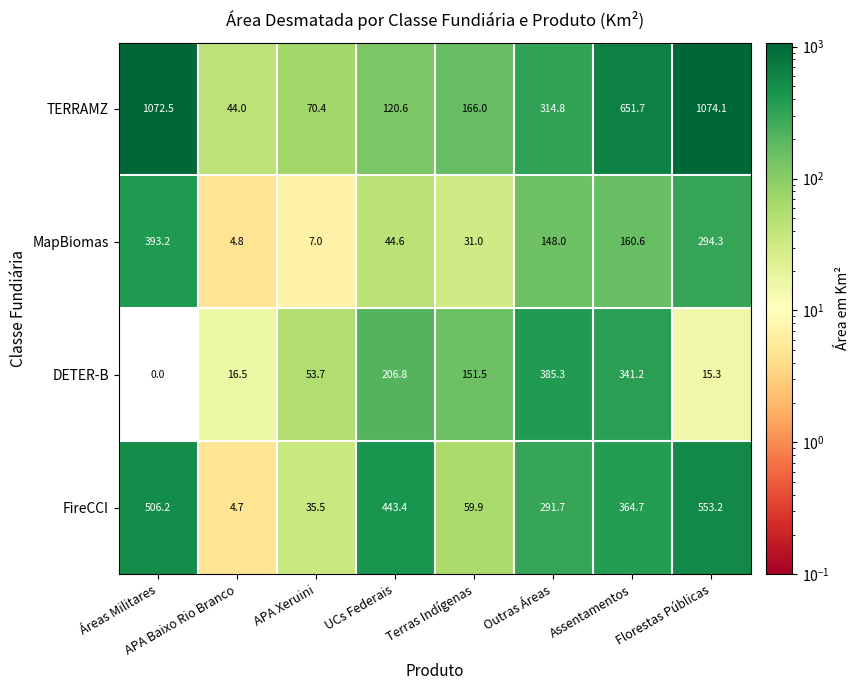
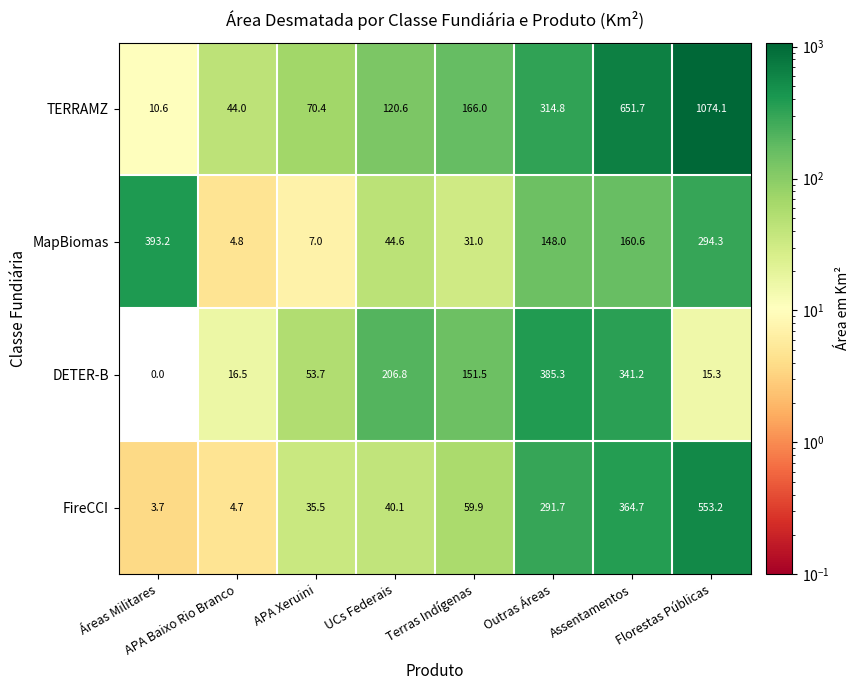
  {
    "TERRAMZ": {
-     "Áreas Militares": 1072.5,
+     "Áreas Militares": 10.6,
      "APA Baixo Rio Branco": 44.0,
      "APA Xeruini": 70.4,
      "UCs Federais": 120.6,
      "Terras Indígenas": 166.0,
      "Outras Áreas": 314.8,
      "Assentamentos": 651.7,
      "Florestas Públicas": 1074.1
    },
    "MapBiomas": {
      "Áreas Militares": 393.2,
      "APA Baixo Rio Branco": 4.8,
      "APA Xeruini": 7.0,
      "UCs Federais": 44.6,
      "Terras Indígenas": 31.0,
      "Outras Áreas": 148.0,
      "Assentamentos": 160.6,
      "Florestas Públicas": 294.3
    },
    "DETER-B": {
      "Áreas Militares": 0.0,
      "APA Baixo Rio Branco": 16.5,
      "APA Xeruini": 53.7,
      "UCs Federais": 206.8,
      "Terras Indígenas": 151.5,
      "Outras Áreas": 385.3,
      "Assentamentos": 341.2,
      "Florestas Públicas": 15.3
    },
    "FireCCI": {
-     "Áreas Militares": 506.2,
+     "Áreas Militares": 3.7,
      "APA Baixo Rio Branco": 4.7,
      "APA Xeruini": 35.5,
-     "UCs Federais": 443.4,
+     "UCs Federais": 40.1,
      "Terras Indígenas": 59.9,
      "Outras Áreas": 291.7,
      "Assentamentos": 364.7,
      "Florestas Públicas": 553.2
    }
  }
